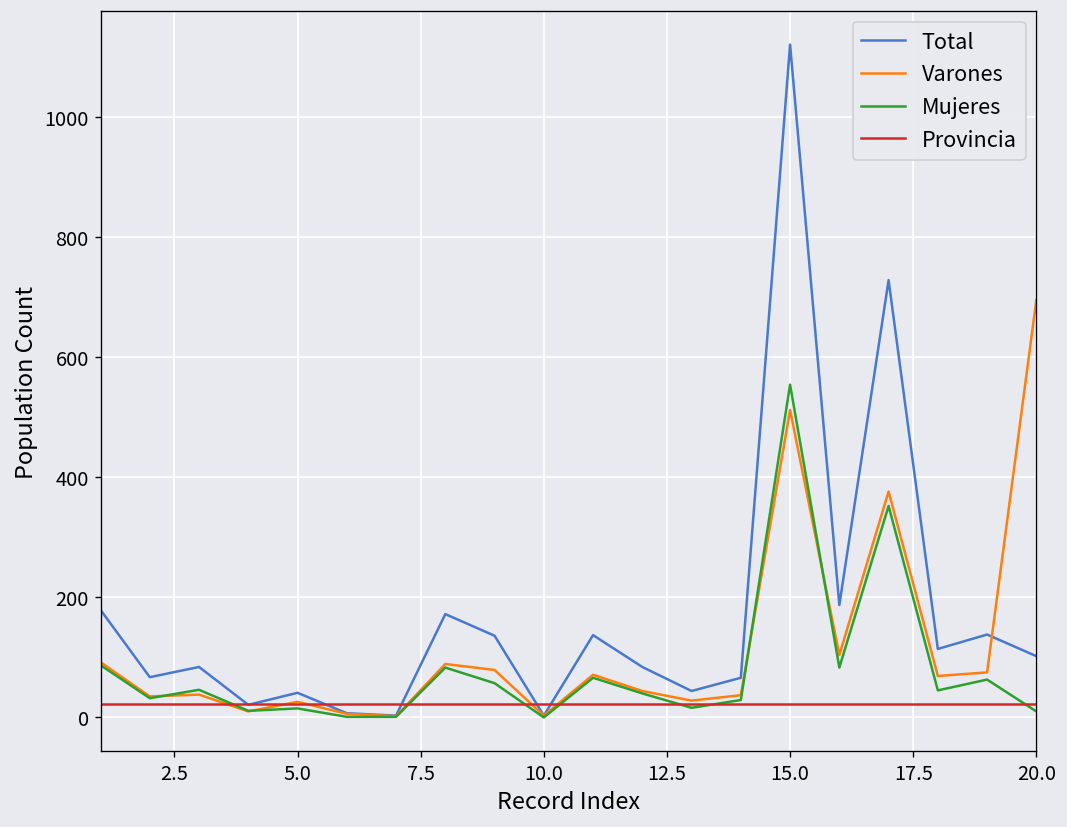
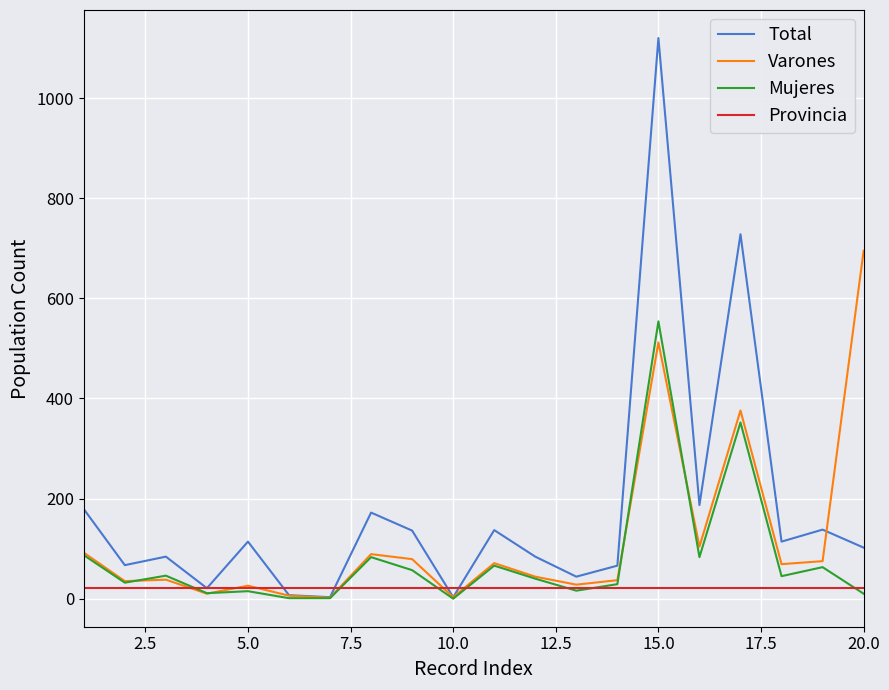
  {
    "Total": {
-     "5.0": 40,
+     "5.0": 110,
      "15.0": 1120,
      "20.0": 100
    },
    "Varones": {
      "15.0": 510,
      "20.0": 700
    },
    "Mujeres": {
      "5.0": 20,
      "15.0": 550,
      "20.0": 10
    },
    "Provincia": {
      "10.0": 20,
      "15.0": 20,
      "20.0": 20
    }
  }
